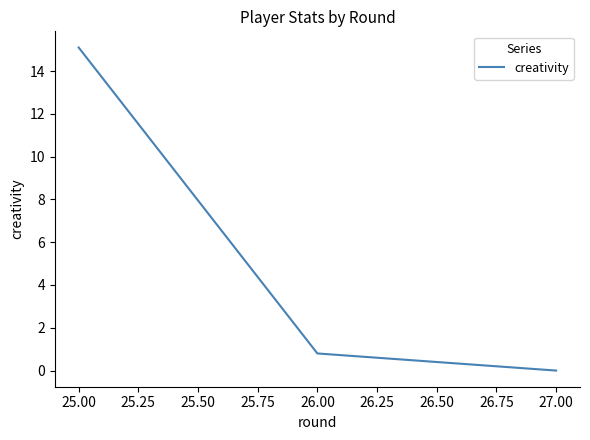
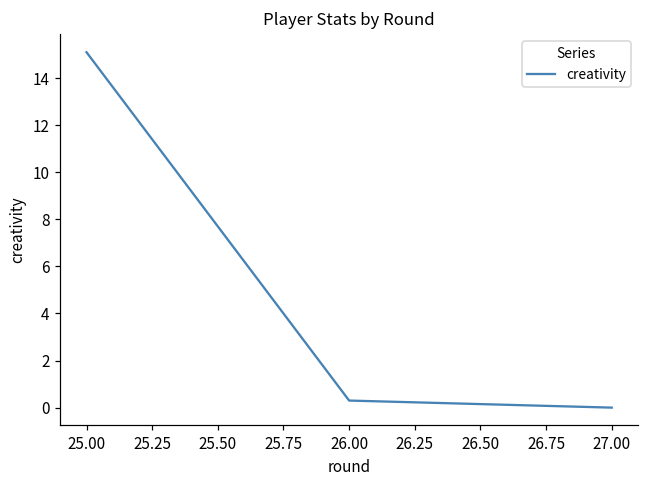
  {
    "25.00": 15.1,
-   "26.00": 0.8,
+   "26.00": 0.3,
    "27.00": 0.0
  }
